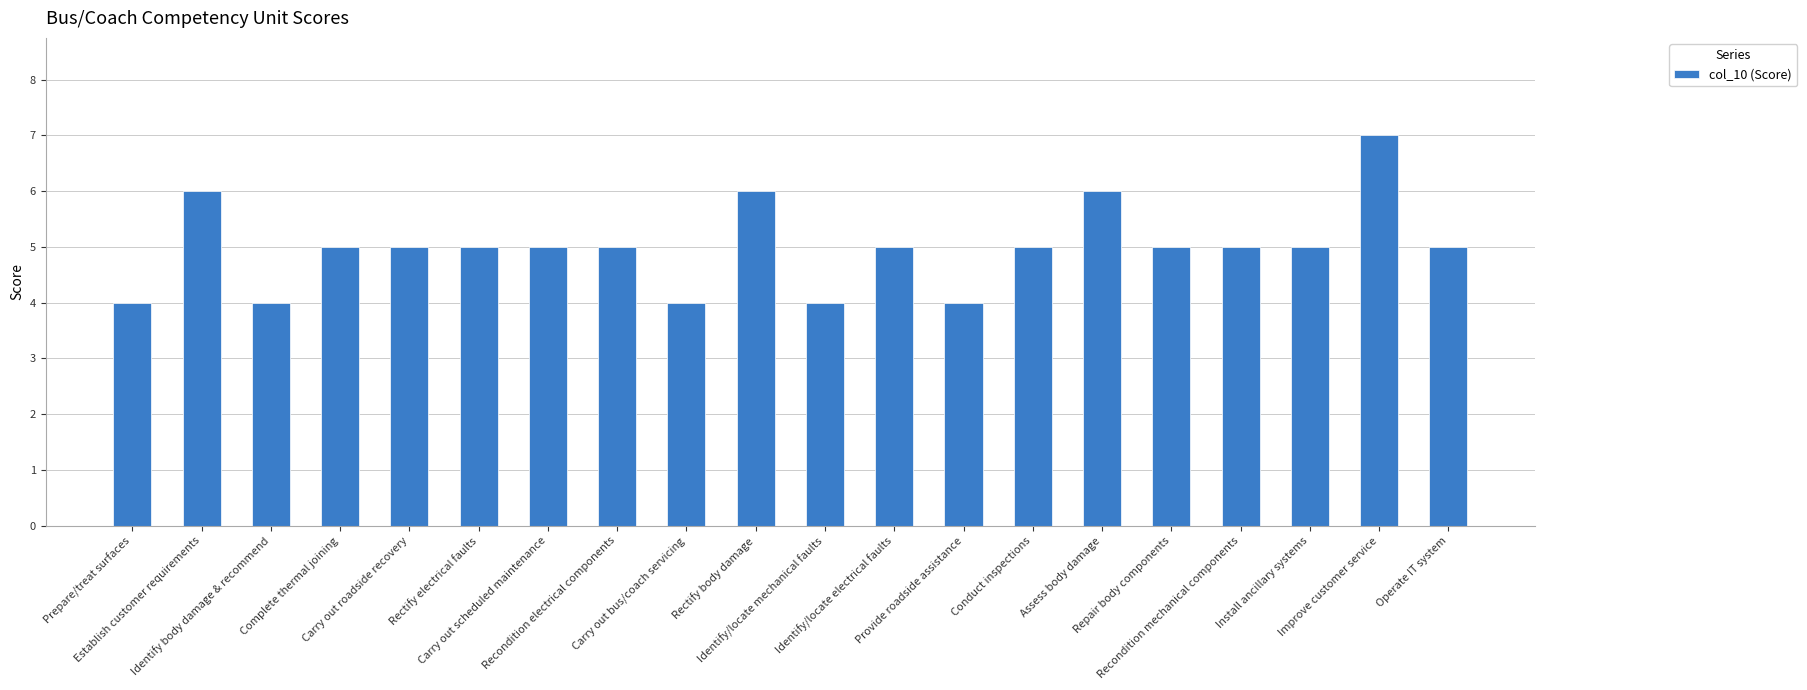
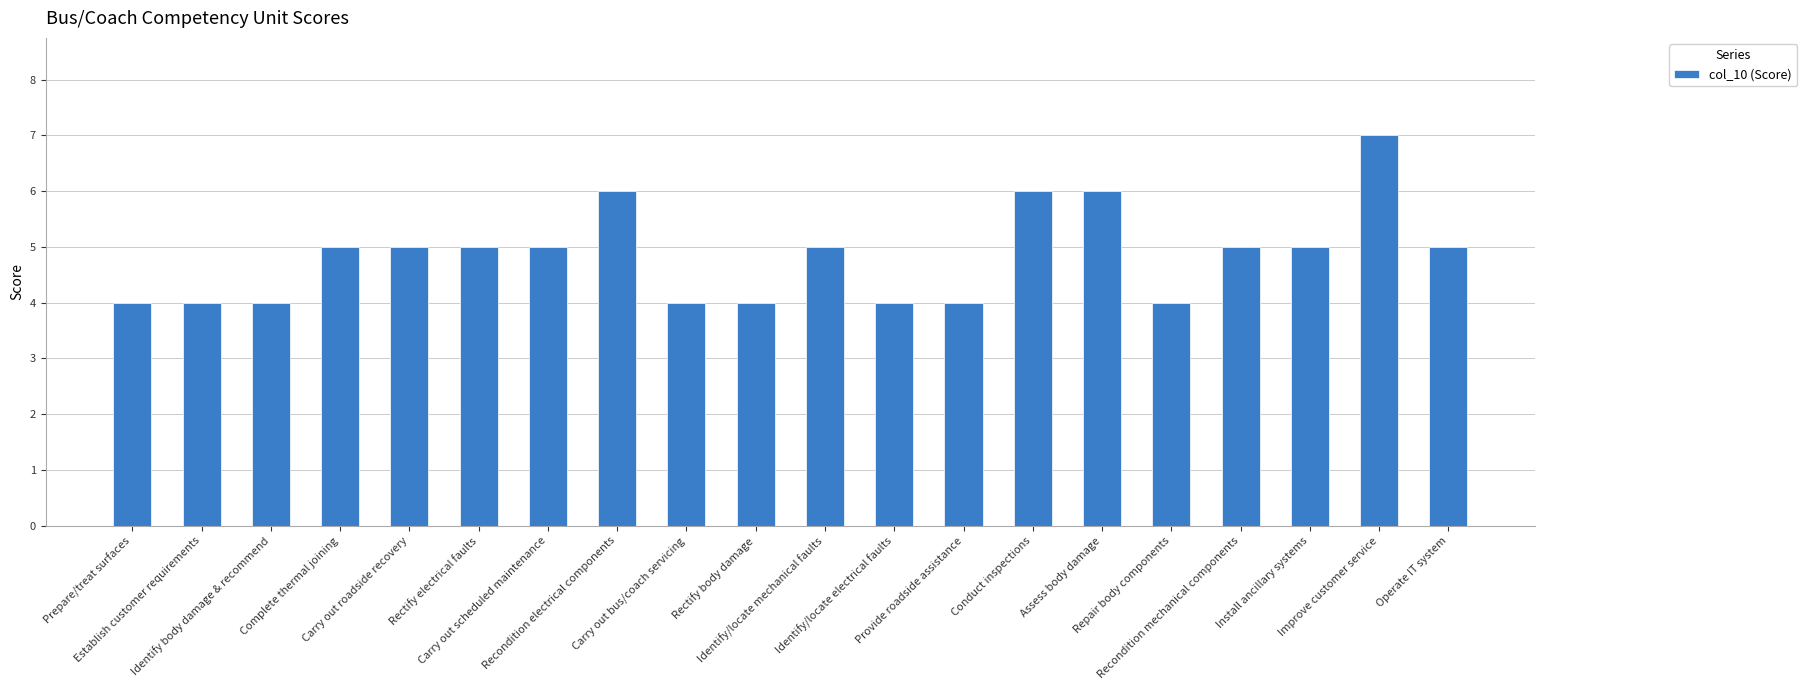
  {
    "Prepare/treat surfaces": 4,
-   "Establish customer requirements": 6,
+   "Establish customer requirements": 4,
    "Identify body damage & recommend": 4,
    "Complete thermal joining": 5,
    "Carry out roadside recovery": 5,
    "Rectify electrical faults": 5,
    "Carry out scheduled maintenance": 5,
-   "Recondition electrical components": 5,
+   "Recondition electrical components": 6,
    "Carry out bus/coach servicing": 4,
-   "Rectify body damage": 6,
-   "Identify/locate mechanical faults": 4,
-   "Identify/locate electrical faults": 5,
+   "Rectify body damage": 4,
+   "Identify/locate mechanical faults": 5,
+   "Identify/locate electrical faults": 4,
    "Provide roadside assistance": 4,
-   "Conduct inspections": 5,
+   "Conduct inspections": 6,
    "Assess body damage": 6,
-   "Repair body components": 5,
+   "Repair body components": 4,
    "Recondition mechanical components": 5,
    "Install ancillary systems": 5,
    "Improve customer service": 7,
    "Operate IT system": 5
  }
